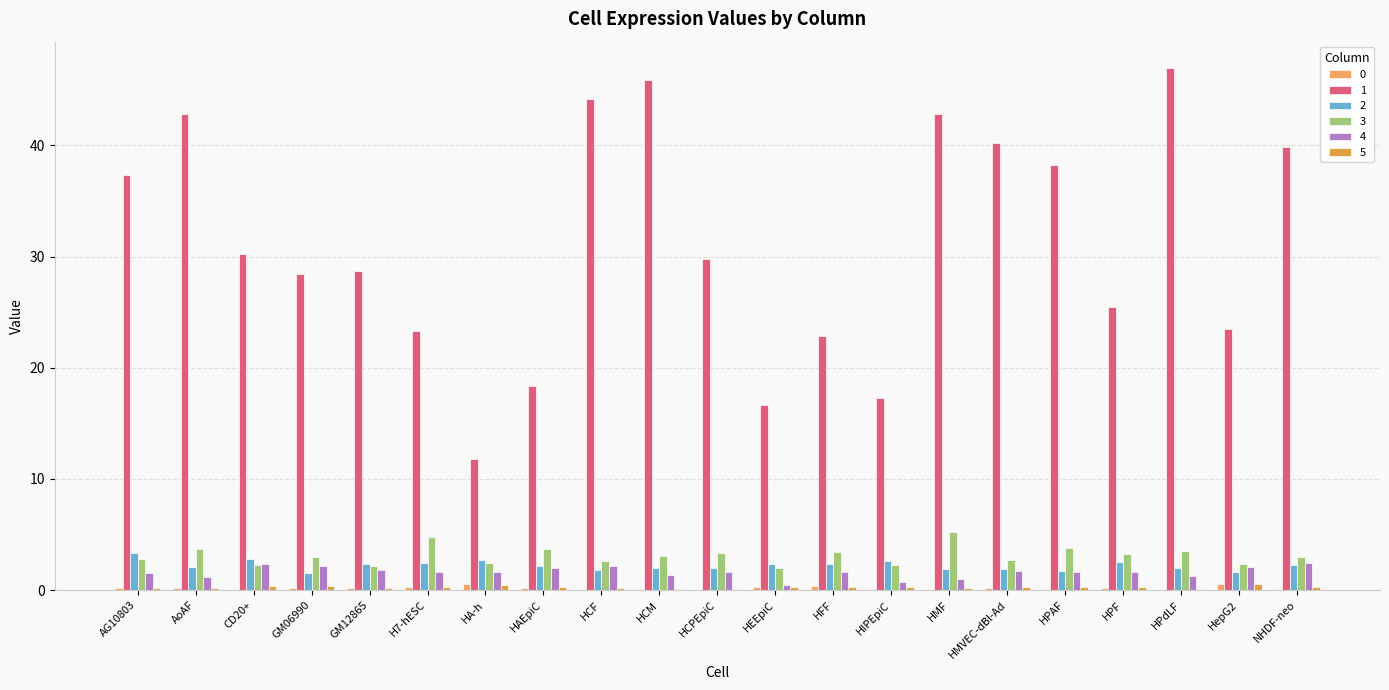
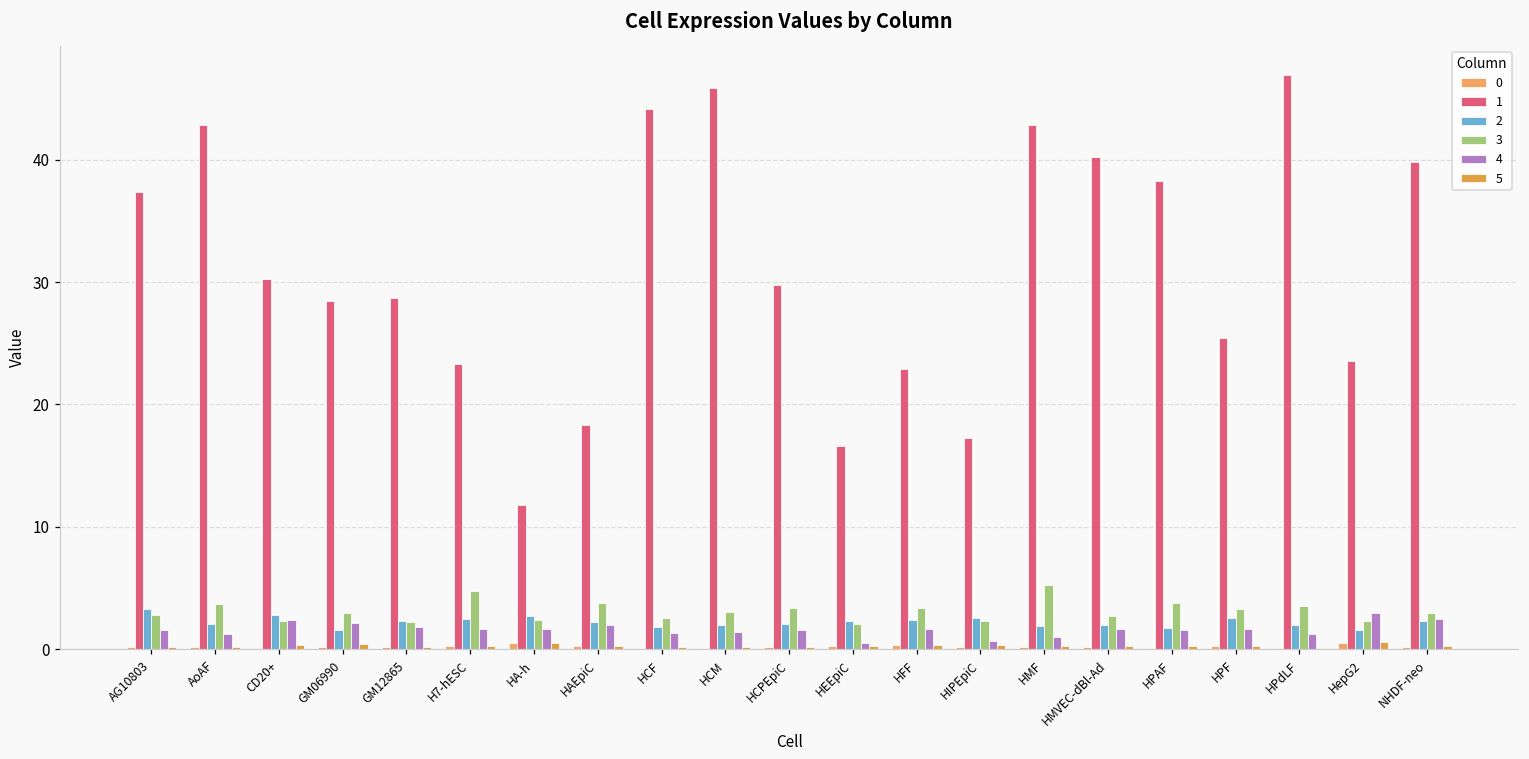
  {
    "1": {
      "AG10803": 37.3,
      "AoAF": 42.8,
      "CD20+": 30.2,
      "GM06990": 28.4,
      "GM12865": 28.7,
      "H7-hESC": 23.3,
      "HA-h": 11.8,
      "HAEpiC": 18.3,
      "HCF": 44.1,
      "HCM": 45.8,
      "HCPEpiC": 29.8,
      "HEEpiC": 16.6,
      "HFF": 22.9,
      "HIPEpiC": 17.3,
      "HMF": 42.8,
      "HMVEC-dBl-Ad": 40.2,
      "HPAF": 38.2,
      "HPF": 25.4,
      "HPdLF": 47.0,
      "HepG2": 23.5,
      "NHDF-neo": 39.9
    },
    "2": {
      "AG10803": 3.3,
      "AoAF": 2.0,
      "CD20+": 2.8,
      "GM06990": 1.6,
      "GM12865": 2.3,
      "H7-hESC": 2.5,
      "HA-h": 2.7,
      "HAEpiC": 2.2,
      "HCF": 1.8,
      "HCM": 2.0,
      "HCPEpiC": 2.0,
      "HEEpiC": 2.3,
      "HFF": 2.4,
      "HIPEpiC": 2.6,
      "HMF": 1.9,
      "HMVEC-dBl-Ad": 1.9,
      "HPAF": 1.8,
      "HPF": 2.6,
      "HPdLF": 2.0,
      "HepG2": 1.6,
      "NHDF-neo": 2.3
    },
    "3": {
      "AG10803": 2.8,
      "AoAF": 3.7,
      "CD20+": 2.3,
      "GM06990": 3.0,
      "GM12865": 2.2,
      "H7-hESC": 4.8,
      "HA-h": 2.4,
      "HAEpiC": 3.7,
      "HCF": 2.6,
      "HCM": 3.0,
      "HCPEpiC": 3.3,
      "HEEpiC": 2.0,
      "HFF": 3.4,
      "HIPEpiC": 2.3,
      "HMF": 5.2,
      "HMVEC-dBl-Ad": 2.7,
      "HPAF": 3.8,
      "HPF": 3.3,
      "HPdLF": 3.6,
      "HepG2": 2.3,
      "NHDF-neo": 2.9
    },
    "4": {
      "AG10803": 1.6,
      "AoAF": 1.2,
      "CD20+": 2.4,
      "GM06990": 2.2,
      "GM12865": 1.8,
      "H7-hESC": 1.6,
      "HA-h": 1.7,
      "HAEpiC": 2.0,
-     "HCF": 2.2,
+     "HCF": 1.3,
      "HCM": 1.4,
      "HCPEpiC": 1.6,
      "HEEpiC": 0.5,
      "HFF": 1.6,
      "HIPEpiC": 0.7,
      "HMF": 1.0,
      "HMVEC-dBl-Ad": 1.7,
      "HPAF": 1.6,
      "HPF": 1.7,
      "HPdLF": 1.3,
-     "HepG2": 2.1,
+     "HepG2": 2.9,
      "NHDF-neo": 2.5
    }
  }
